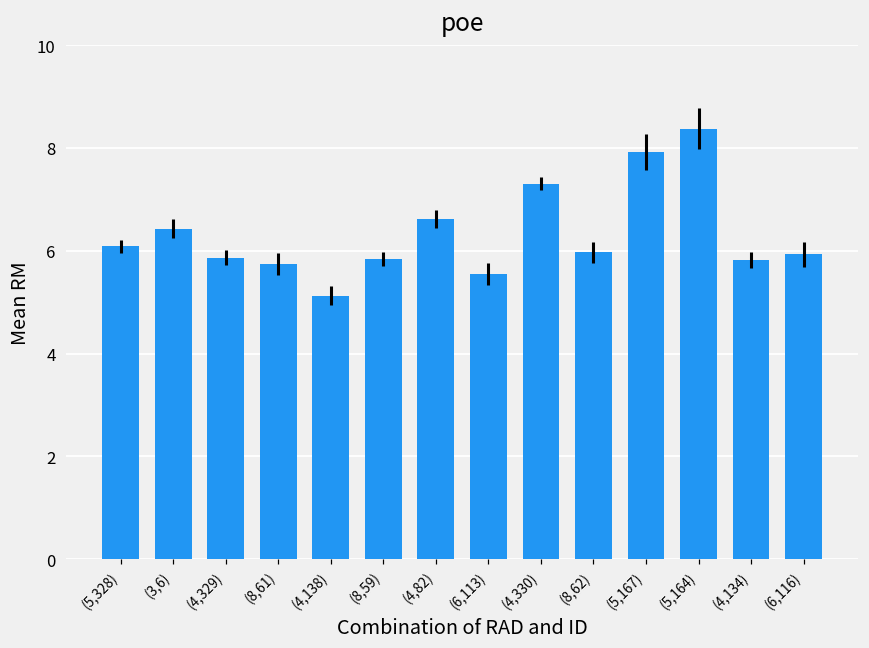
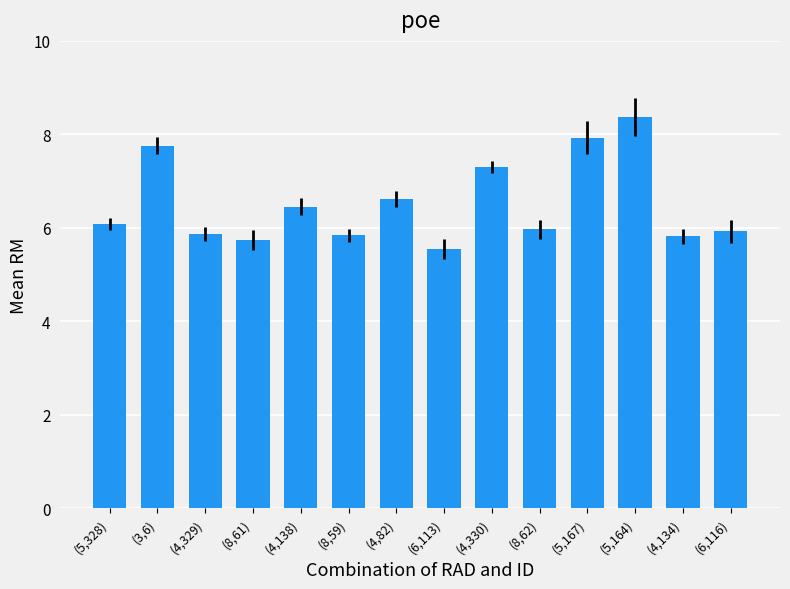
  {
    "(5,328)": 6.1,
-   "(3,6)": 6.4,
+   "(3,6)": 7.8,
    "(4,329)": 5.9,
    "(8,61)": 5.7,
-   "(4,138)": 5.1,
+   "(4,138)": 6.5,
    "(8,59)": 5.8,
    "(4,82)": 6.6,
    "(6,113)": 5.5,
    "(4,330)": 7.3,
    "(8,62)": 6.0,
    "(5,167)": 7.9,
    "(5,164)": 8.4,
    "(4,134)": 5.8,
    "(6,116)": 5.9
  }
